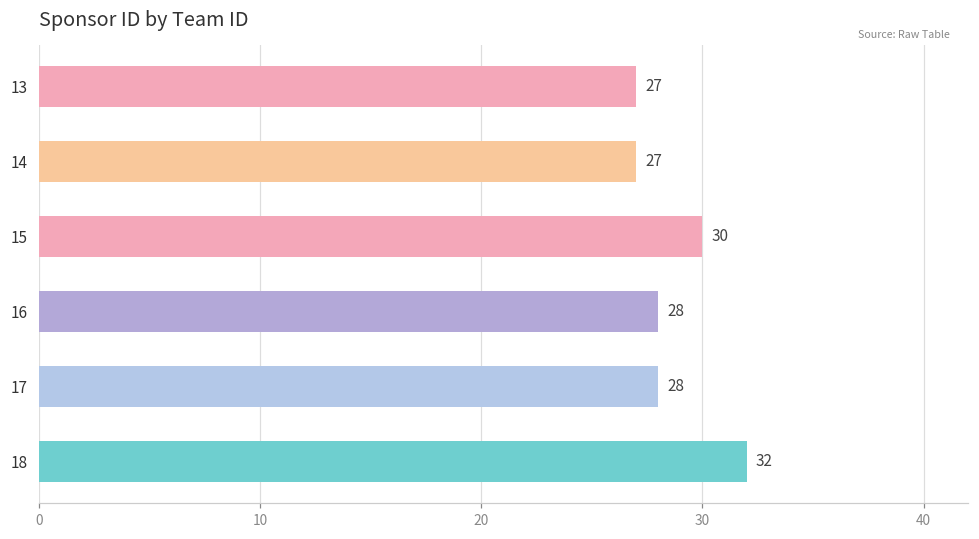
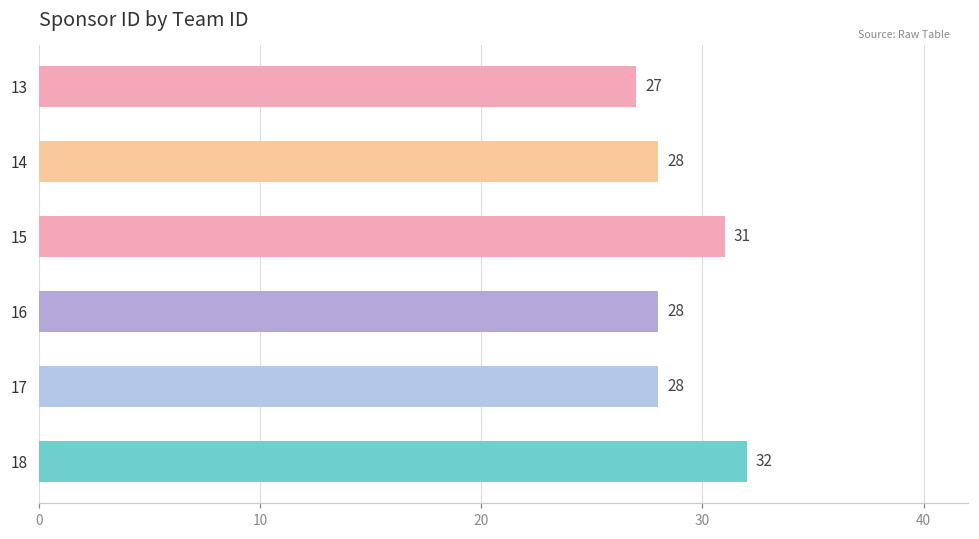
  {
    "13": 27,
-   "14": 27,
-   "15": 30,
+   "14": 28,
+   "15": 31,
    "16": 28,
    "17": 28,
    "18": 32
  }
